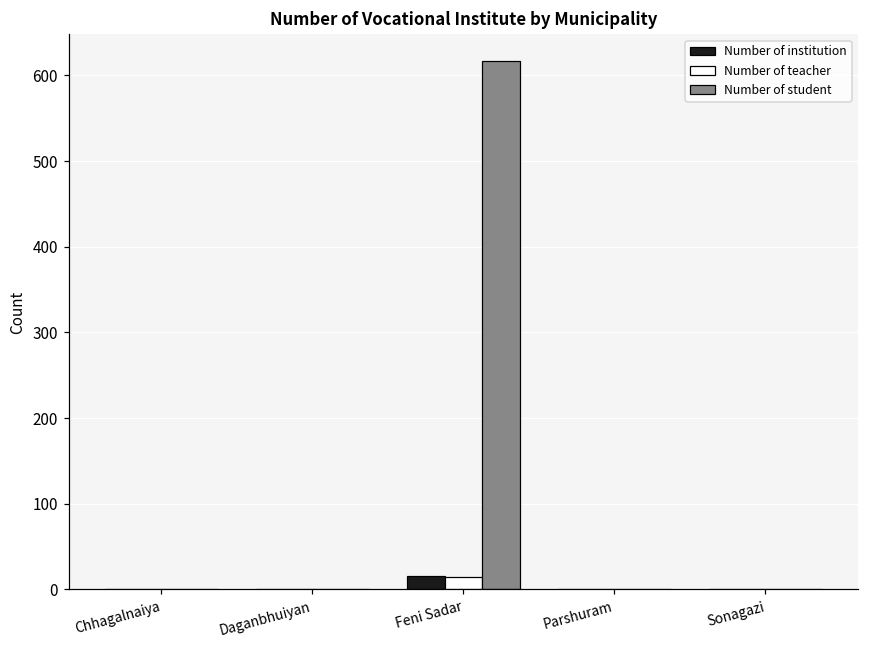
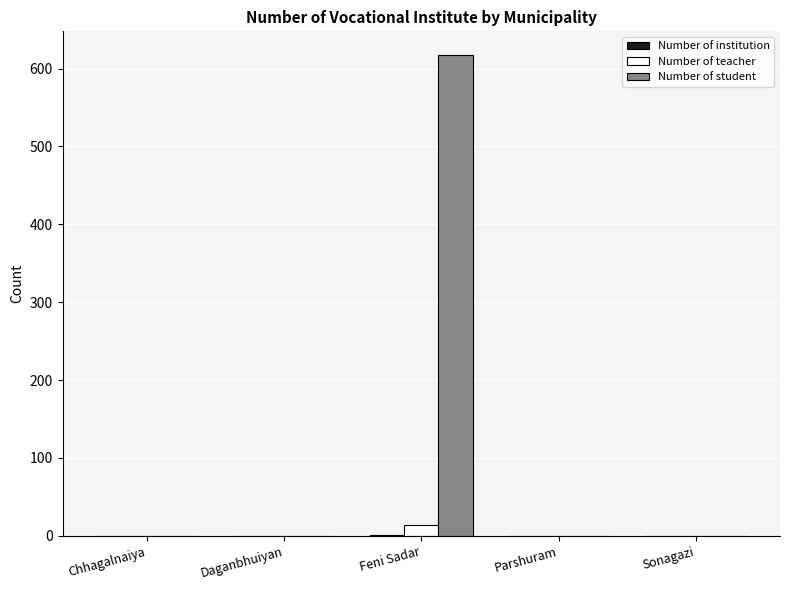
  {
    "Number of institution": {
      "Chhagalnaiya": 0,
      "Daganbhuiyan": 0,
-     "Feni Sadar": 20,
+     "Feni Sadar": 0,
      "Parshuram": 0,
      "Sonagazi": 0
    },
    "Number of teacher": {
      "Chhagalnaiya": 0,
      "Daganbhuiyan": 0,
      "Feni Sadar": 10,
      "Parshuram": 0,
      "Sonagazi": 0
    },
    "Number of student": {
      "Chhagalnaiya": 0,
      "Daganbhuiyan": 0,
      "Feni Sadar": 620,
      "Parshuram": 0,
      "Sonagazi": 0
    }
  }
